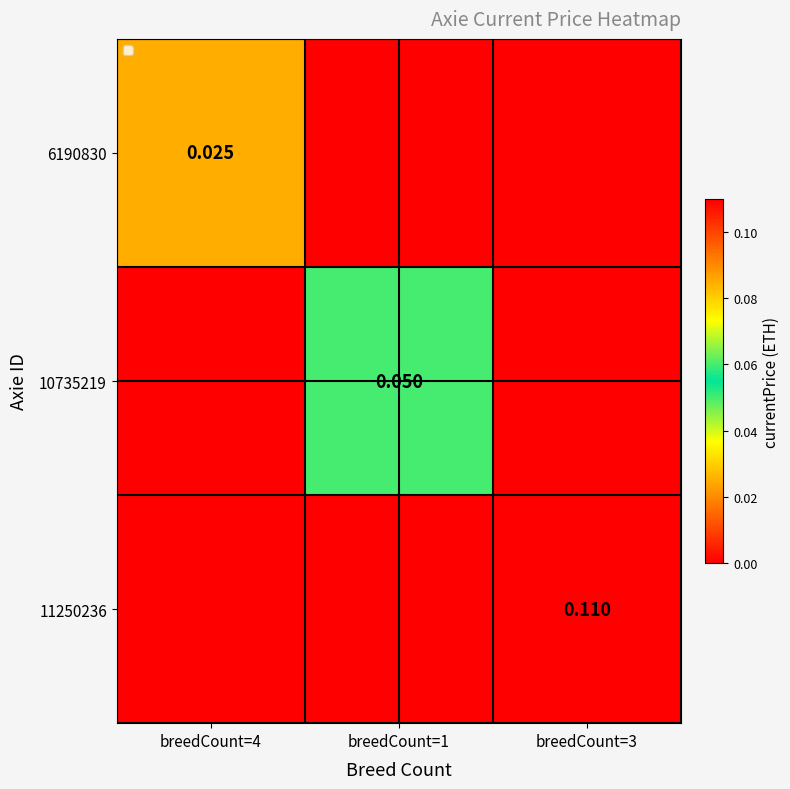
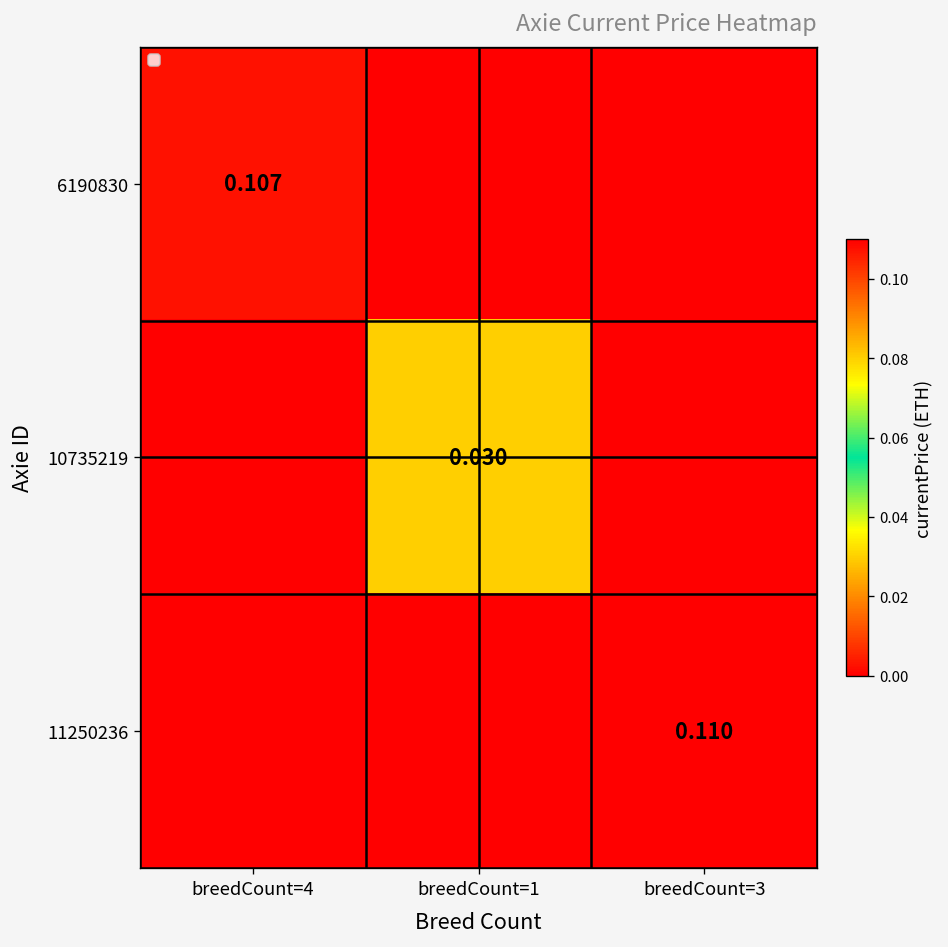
  {
    "6190830": {
-     "breedCount=4": 0.025
+     "breedCount=4": 0.107
    },
    "10735219": {
-     "breedCount=1": 0.050
+     "breedCount=1": 0.030
    },
    "11250236": {
      "breedCount=3": 0.110
    }
  }
